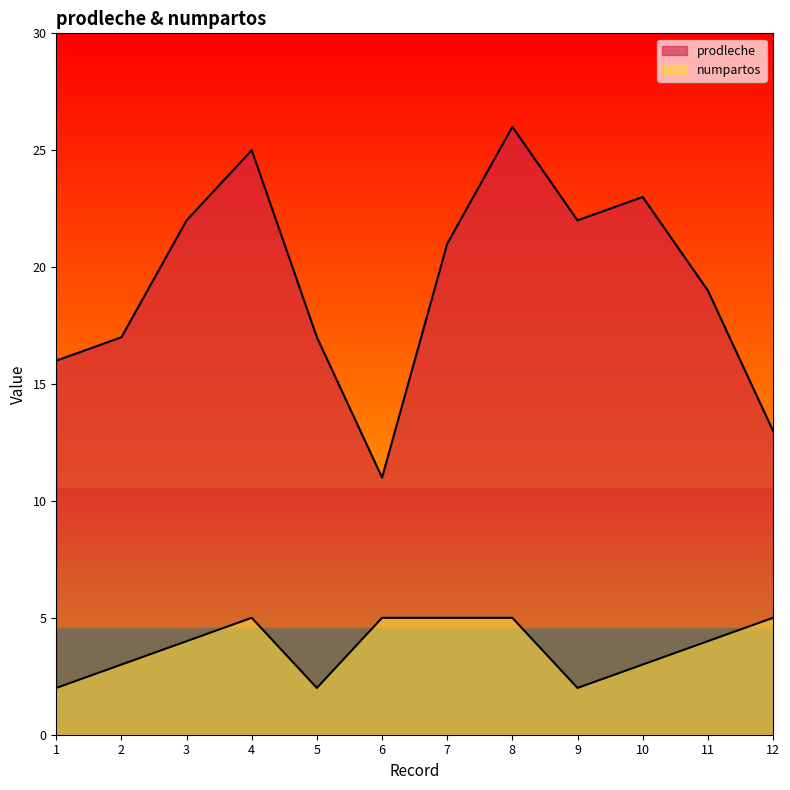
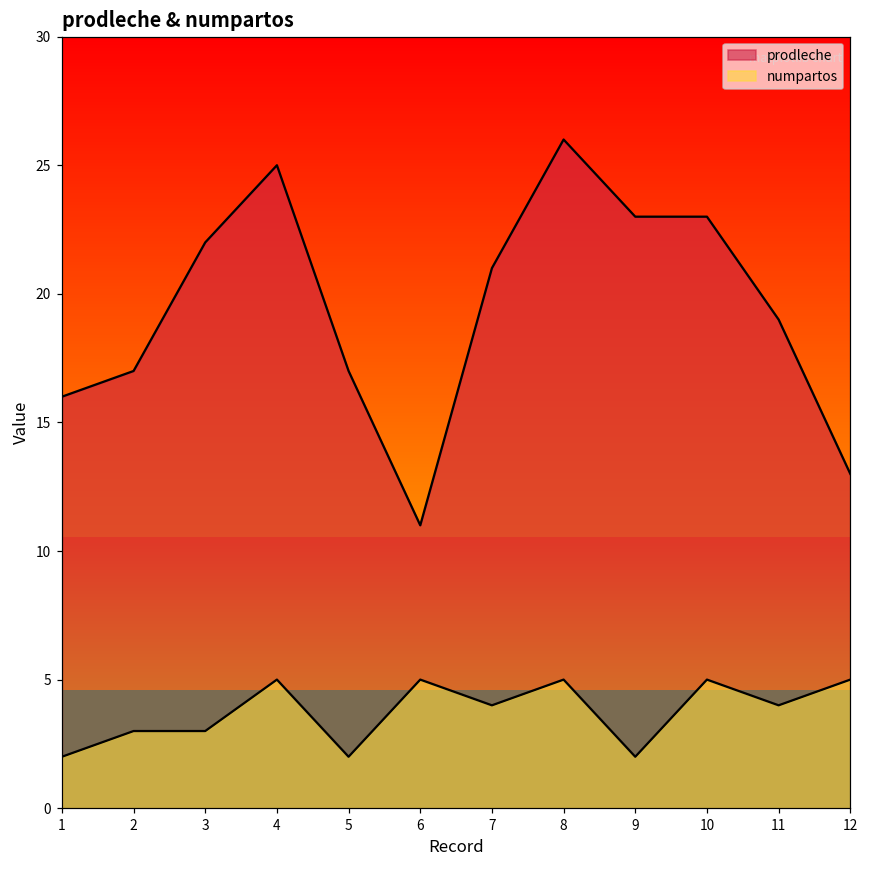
  {
    "prodleche": {
      "1": 16,
      "2": 17,
      "3": 22,
      "4": 25,
      "5": 17,
      "6": 11,
      "7": 21,
      "8": 26,
-     "9": 22,
+     "9": 23,
      "10": 23,
      "11": 19,
      "12": 13
    },
    "numpartos": {
      "1": 2,
      "2": 3,
-     "3": 4,
+     "3": 3,
      "4": 5,
      "5": 2,
      "6": 5,
-     "7": 5,
+     "7": 4,
      "8": 5,
      "9": 2,
-     "10": 3,
+     "10": 5,
      "11": 4,
      "12": 5
    }
  }
